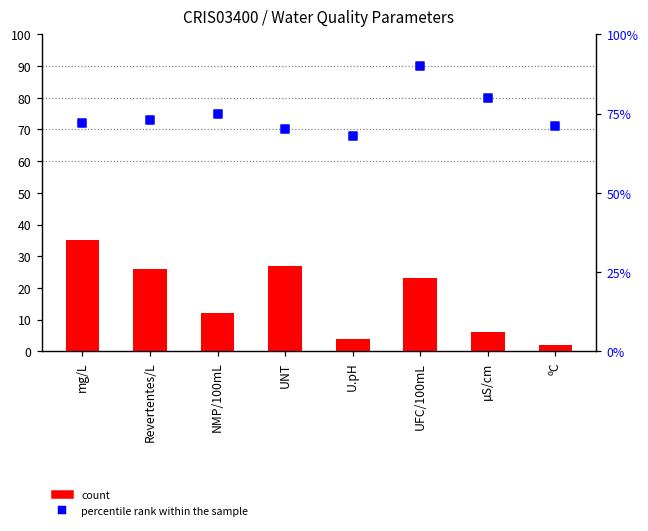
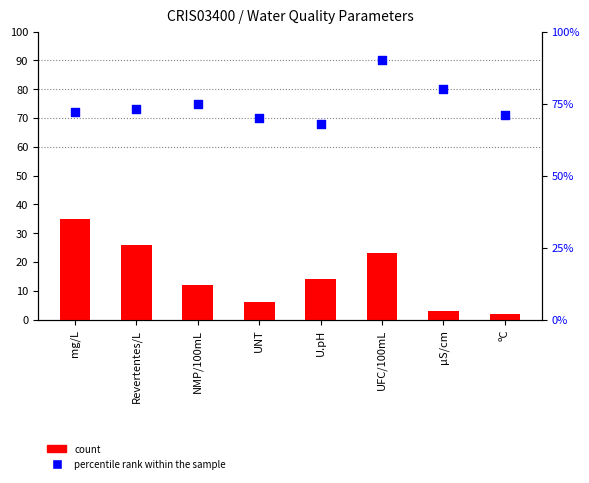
  {
    "count": {
      "mg/L": 35,
      "Revertentes/L": 26,
      "NMP/100mL": 12,
-     "UNT": 27,
-     "U.pH": 4,
+     "UNT": 6,
+     "U.pH": 14,
      "UFC/100mL": 23,
-     "µS/cm": 6,
+     "µS/cm": 3,
      "ºC": 2
    }
  }
